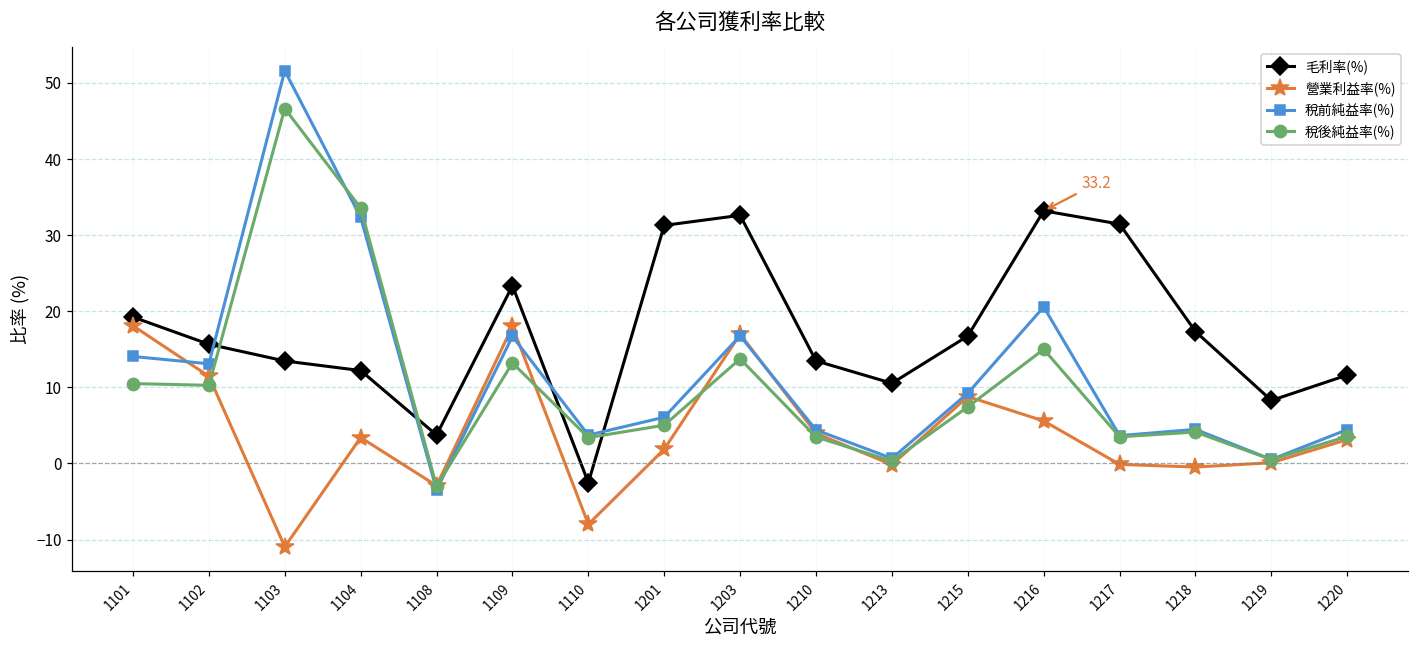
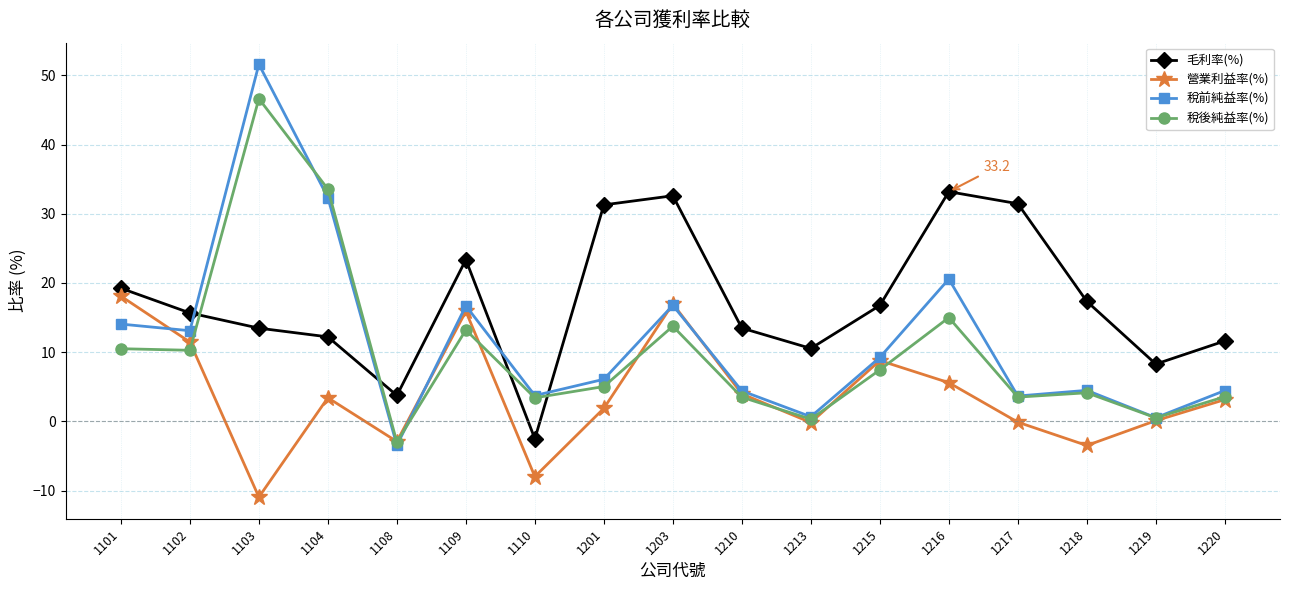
  {
    "毛利率(%)": {
      "1216": 33.2
    },
    "營業利益率(%)": {
      "1101": 18,
      "1102": 11,
      "1103": -11,
      "1104": 3,
-     "1109": 18,
+     "1109": 16,
      "1110": -8,
      "1201": 2,
      "1210": 4,
      "1213": 0,
      "1215": 9,
      "1216": 6,
      "1217": 0,
-     "1218": 0,
+     "1218": -3,
      "1219": 0,
      "1220": 3
    },
    "稅前純益率(%)": {
      "1101": 14,
      "1102": 13,
      "1103": 52,
      "1104": 32,
      "1108": -3,
      "1109": 17,
      "1201": 6,
      "1210": 4,
      "1215": 9,
      "1216": 21,
      "1220": 4
    },
    "稅後純益率(%)": {
      "1101": 11,
      "1102": 10,
      "1103": 47,
      "1104": 34,
      "1109": 13,
      "1201": 5,
      "1203": 14,
      "1210": 3,
      "1215": 7,
      "1216": 15,
      "1220": 4
    }
  }
